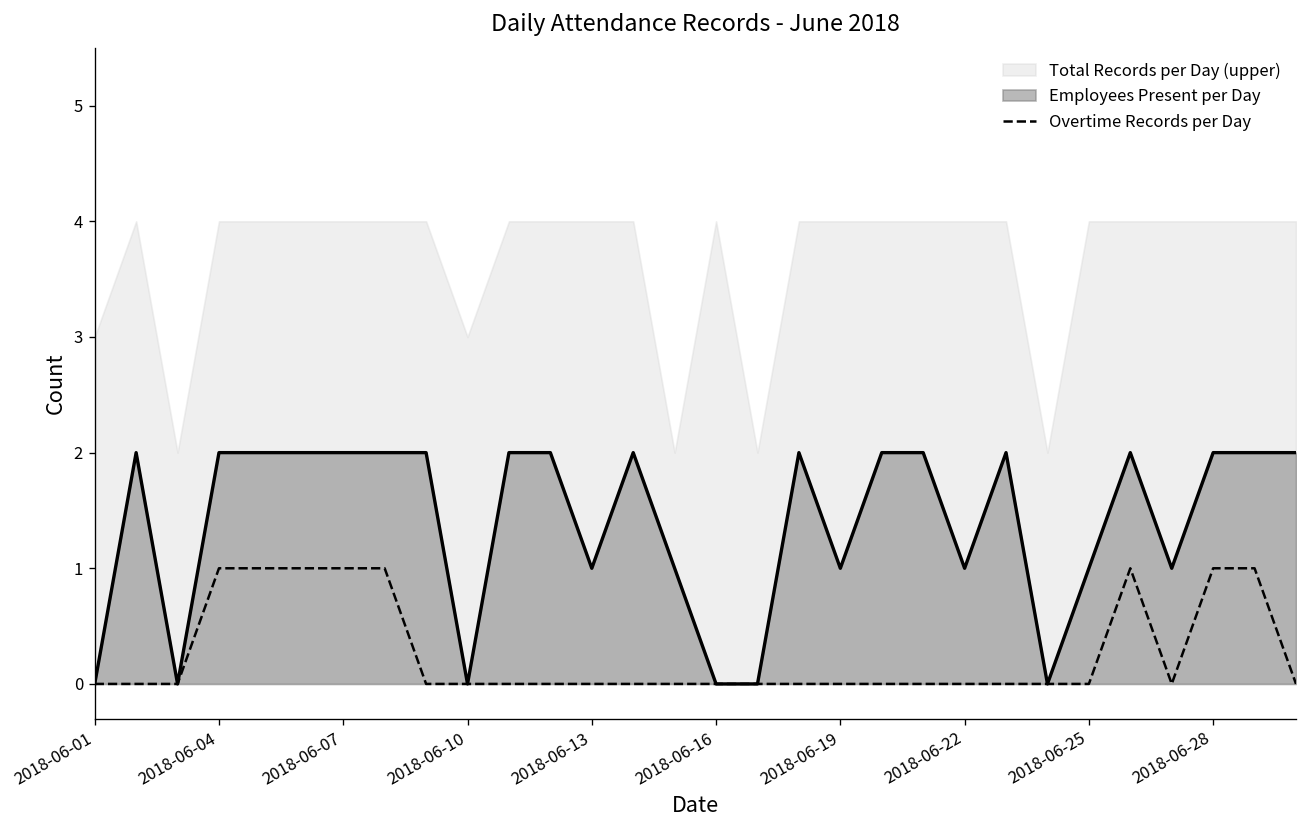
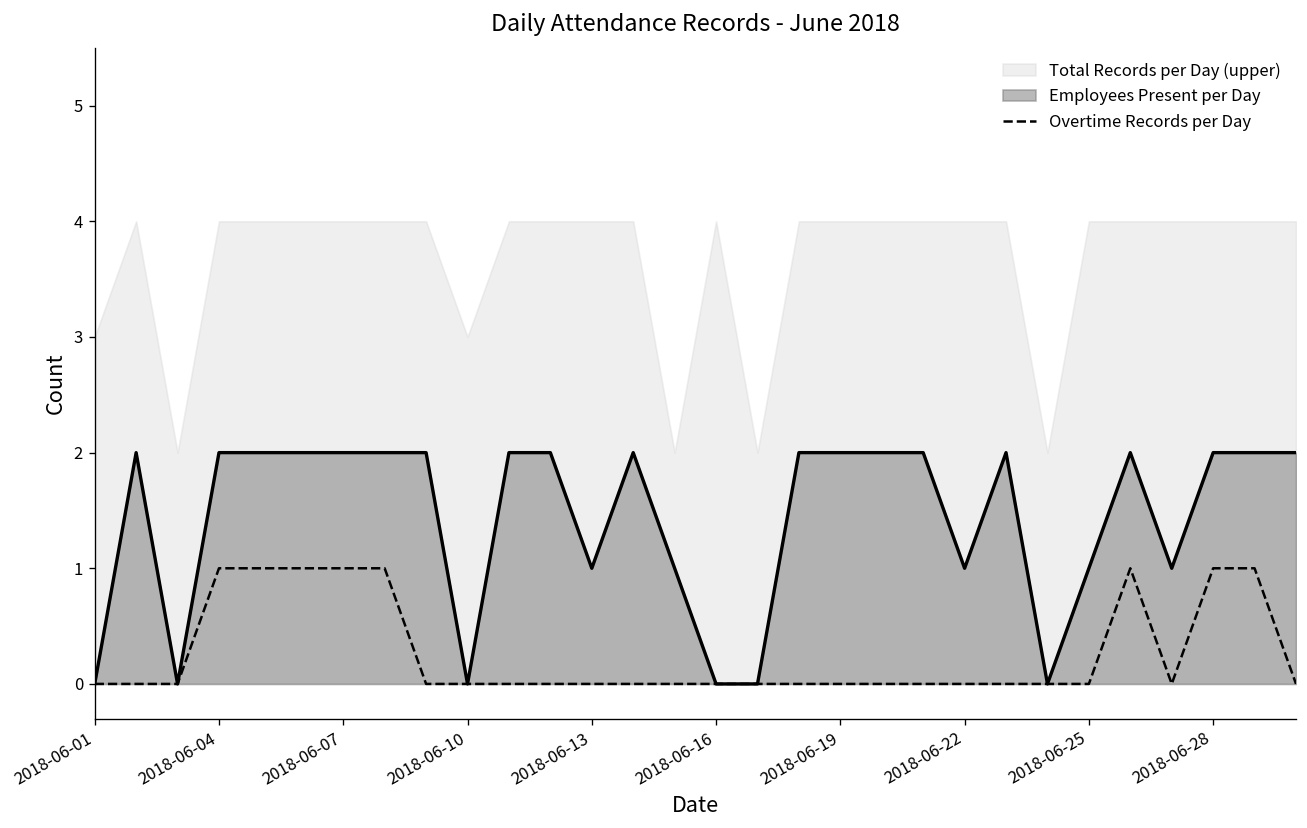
  {
    "Total Records per Day (upper)": {
      "2018-06-01": 3,
      "2018-06-04": 4,
      "2018-06-07": 4,
      "2018-06-10": 3,
      "2018-06-13": 4,
      "2018-06-16": 4,
      "2018-06-19": 4,
      "2018-06-22": 4,
      "2018-06-25": 4,
      "2018-06-28": 4
    },
    "Employees Present per Day": {
      "2018-06-04": 2,
      "2018-06-07": 2,
      "2018-06-13": 1,
-     "2018-06-19": 1,
+     "2018-06-19": 2,
      "2018-06-22": 1,
      "2018-06-25": 1,
      "2018-06-28": 2
    },
    "Overtime Records per Day": {
      "2018-06-04": 1,
      "2018-06-07": 1,
      "2018-06-13": 0,
      "2018-06-19": 0,
      "2018-06-22": 0,
      "2018-06-25": 0,
      "2018-06-28": 1
    }
  }
